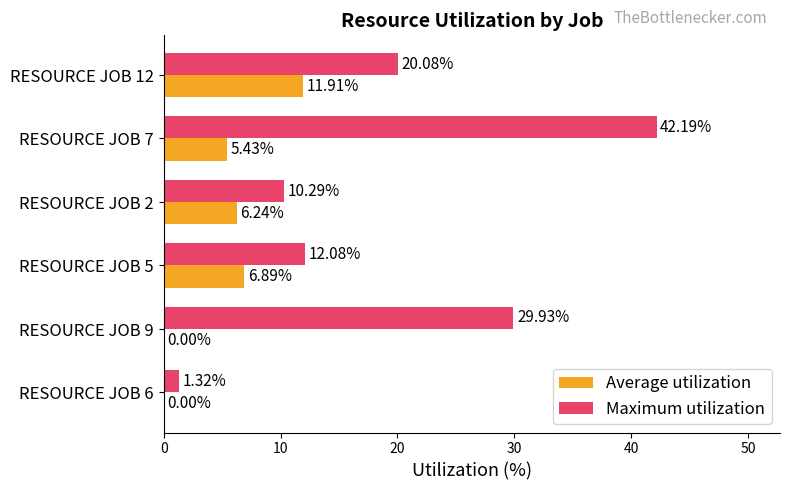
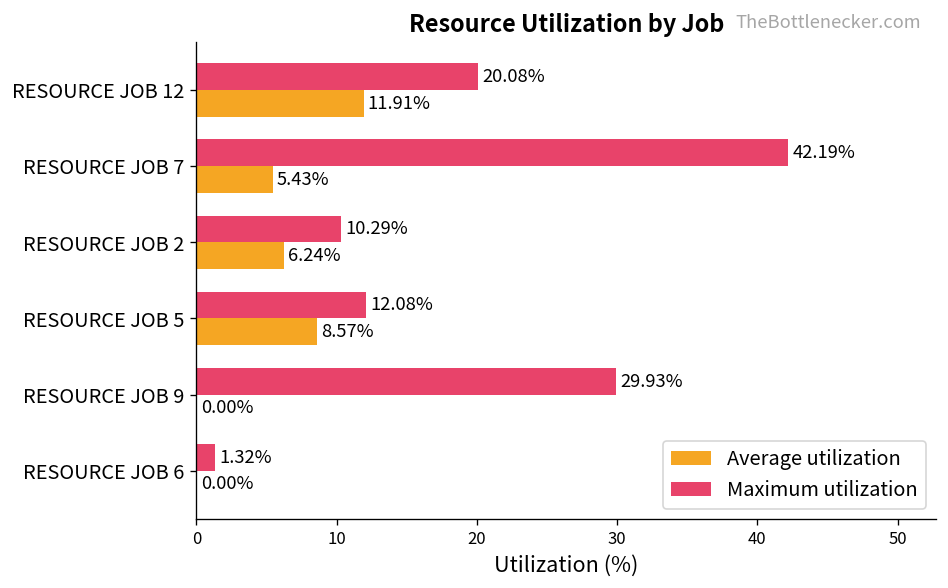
  {
    "Average utilization": {
      "RESOURCE JOB 12": "11.91%",
      "RESOURCE JOB 7": "5.43%",
      "RESOURCE JOB 2": "6.24%",
-     "RESOURCE JOB 5": "6.89%",
+     "RESOURCE JOB 5": "8.57%",
      "RESOURCE JOB 9": "0.00%",
      "RESOURCE JOB 6": "0.00%"
    },
    "Maximum utilization": {
      "RESOURCE JOB 12": "20.08%",
      "RESOURCE JOB 7": "42.19%",
      "RESOURCE JOB 2": "10.29%",
      "RESOURCE JOB 5": "12.08%",
      "RESOURCE JOB 9": "29.93%",
      "RESOURCE JOB 6": "1.32%"
    }
  }
